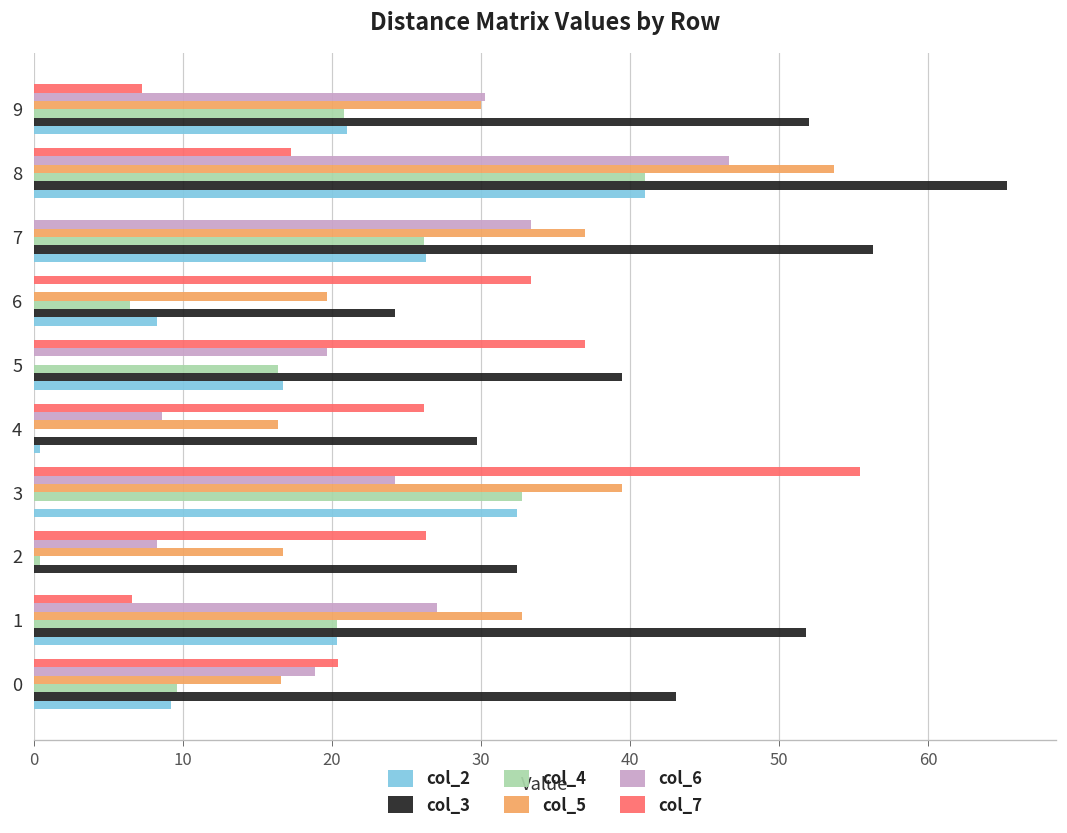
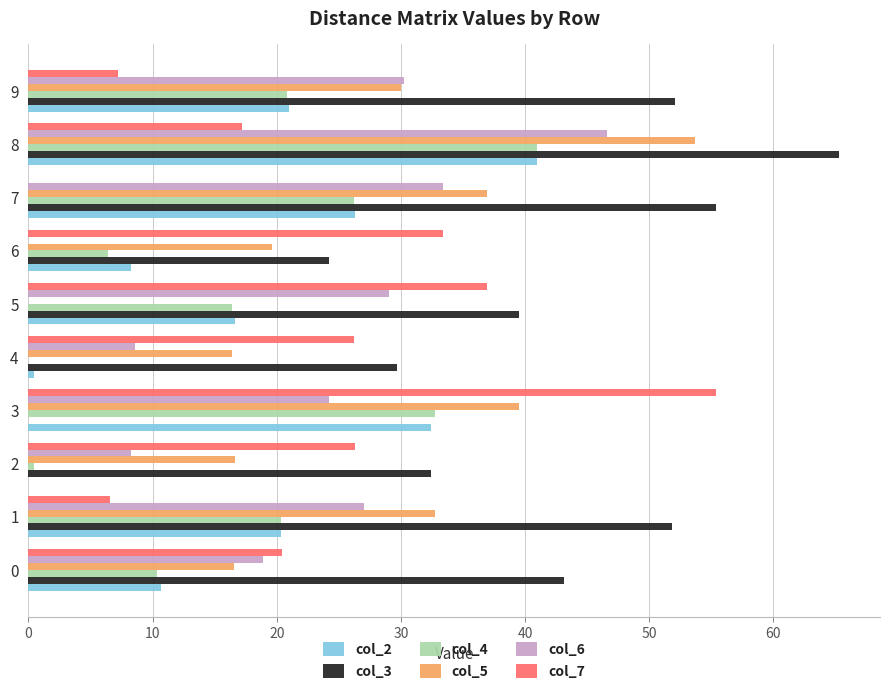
  {
    "col_2": {
      "9": 21.0,
      "8": 41.0,
      "7": 26.3,
      "6": 8.2,
      "5": 16.7,
      "4": 0.4,
      "3": 32.4,
      "2": 0.0,
      "1": 20.4,
-     "0": 9.2
+     "0": 10.7
    },
    "col_3": {
      "9": 52.0,
      "8": 65.3,
-     "7": 56.3,
+     "7": 55.4,
      "6": 24.2,
      "5": 39.5,
      "4": 29.7,
      "3": 0.0,
      "2": 32.4,
      "1": 51.8,
      "0": 43.1
    },
    "col_4": {
      "9": 20.8,
      "8": 41.0,
      "7": 26.2,
      "6": 6.5,
      "5": 16.4,
      "4": 0.0,
      "3": 32.8,
      "2": 0.4,
      "1": 20.3,
-     "0": 9.6
+     "0": 10.4
    },
    "col_6": {
      "9": 30.3,
      "8": 46.6,
      "7": 33.4,
      "6": 0.0,
-     "5": 19.6,
+     "5": 29.1,
      "4": 8.6,
      "3": 24.2,
      "2": 8.2,
      "1": 27.1,
      "0": 18.9
    }
  }
